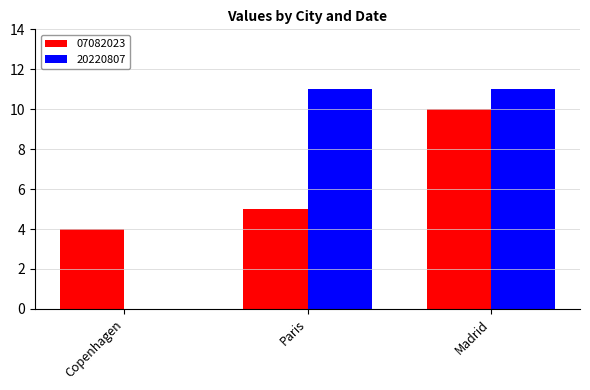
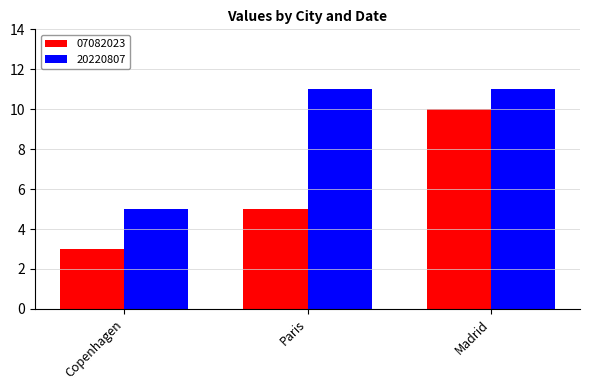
  {
    "07082023": {
-     "Copenhagen": 4,
+     "Copenhagen": 3,
      "Paris": 5,
      "Madrid": 10
    },
    "20220807": {
-     "Copenhagen": 0,
+     "Copenhagen": 5,
      "Paris": 11,
      "Madrid": 11
    }
  }
